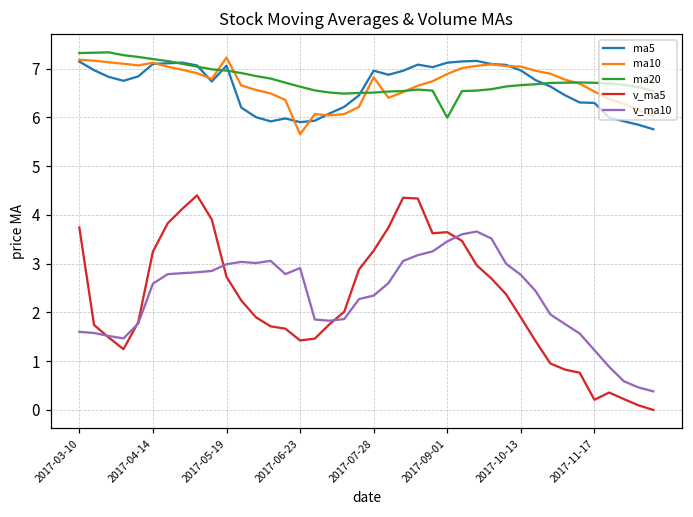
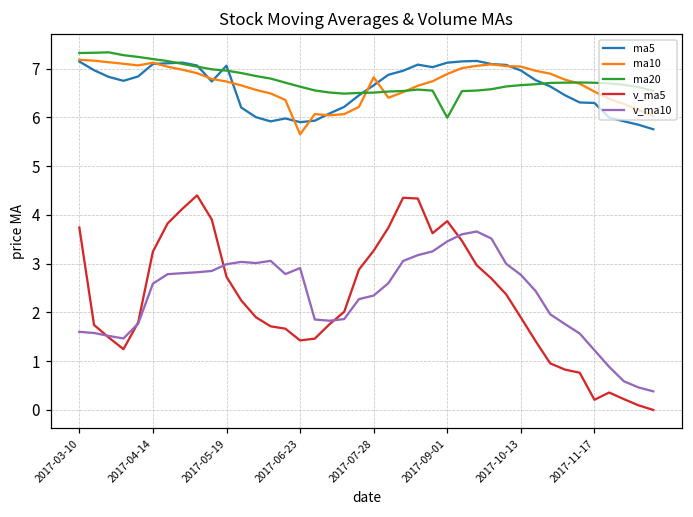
  {
    "ma5": {
      "2017-05-19": 7.1,
      "2017-06-23": 5.9,
-     "2017-07-28": 7.0,
+     "2017-07-28": 6.7,
      "2017-09-01": 7.1,
      "2017-10-13": 7.0,
      "2017-11-17": 6.3
    },
    "ma10": {
-     "2017-05-19": 7.2,
+     "2017-05-19": 6.7,
      "2017-06-23": 5.7,
      "2017-07-28": 6.8,
      "2017-09-01": 6.9,
      "2017-10-13": 7.0,
      "2017-11-17": 6.5
    },
    "ma20": {
      "2017-03-10": 7.3,
      "2017-04-14": 7.2,
      "2017-05-19": 7.0,
      "2017-06-23": 6.6,
      "2017-07-28": 6.5,
      "2017-09-01": 6.0,
      "2017-10-13": 6.7,
      "2017-11-17": 6.7
    },
    "v_ma5": {
      "2017-03-10": 3.7,
      "2017-04-14": 3.2,
      "2017-05-19": 2.7,
      "2017-06-23": 1.4,
      "2017-07-28": 3.3,
-     "2017-09-01": 3.6,
+     "2017-09-01": 3.9,
      "2017-10-13": 1.9,
      "2017-11-17": 0.2
    },
    "v_ma10": {
      "2017-03-10": 1.6,
      "2017-04-14": 2.6,
      "2017-05-19": 3.0,
      "2017-06-23": 2.9,
      "2017-07-28": 2.3,
      "2017-09-01": 3.5,
      "2017-10-13": 2.8,
      "2017-11-17": 1.2
    }
  }
